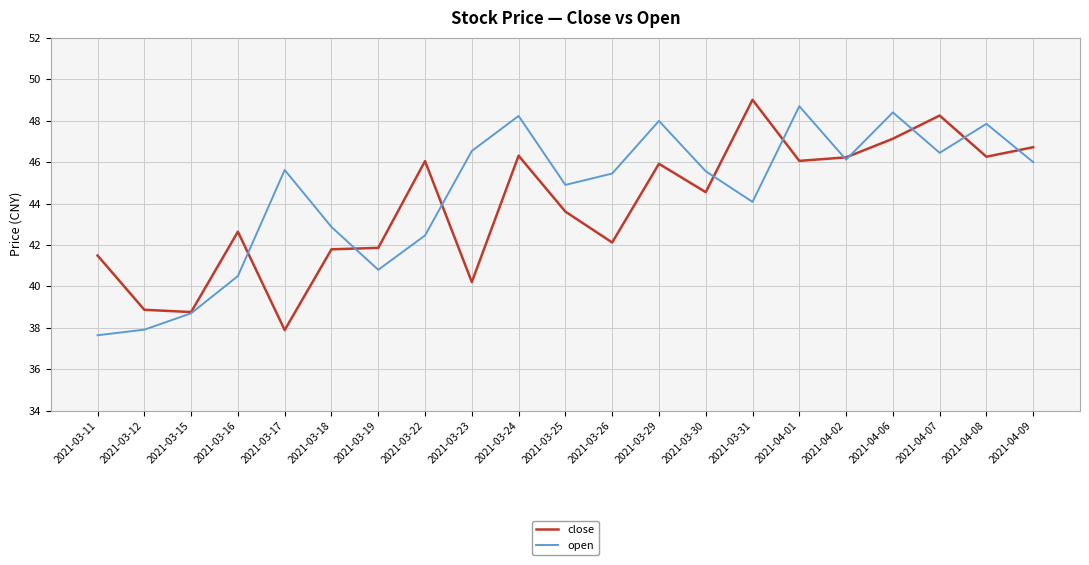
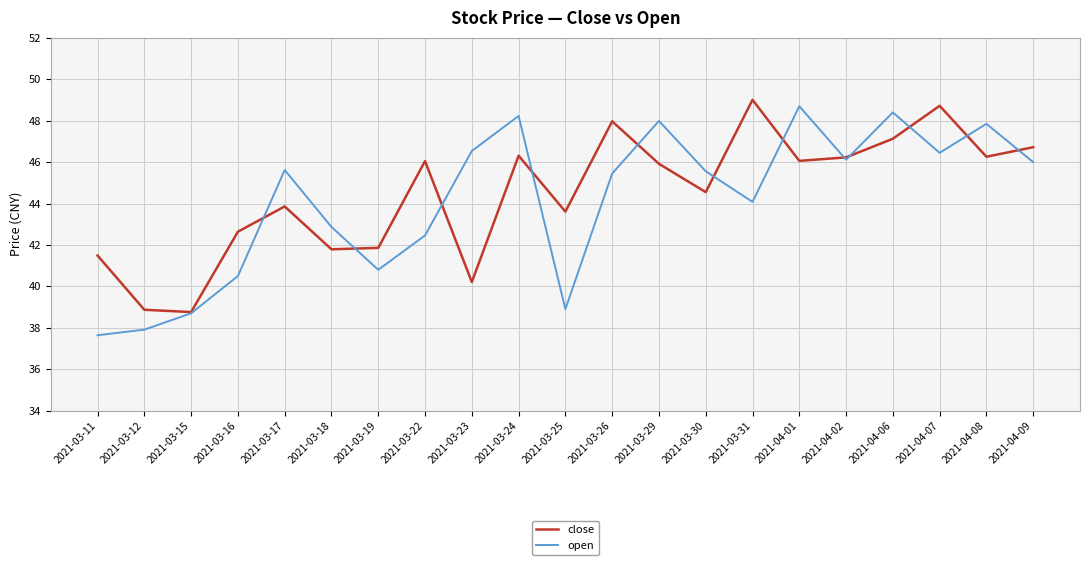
  {
    "close": {
      "2021-03-11": 41.5,
      "2021-03-12": 38.9,
      "2021-03-16": 42.6,
-     "2021-03-17": 37.9,
+     "2021-03-17": 43.9,
      "2021-03-18": 41.8,
      "2021-03-19": 41.9,
      "2021-03-22": 46.1,
      "2021-03-23": 40.2,
      "2021-03-24": 46.3,
      "2021-03-25": 43.6,
-     "2021-03-26": 42.1,
+     "2021-03-26": 48.0,
      "2021-03-29": 45.9,
      "2021-03-30": 44.6,
      "2021-03-31": 49.0,
      "2021-04-01": 46.1,
      "2021-04-06": 47.1,
-     "2021-04-07": 48.3,
+     "2021-04-07": 48.7,
      "2021-04-08": 46.3,
      "2021-04-09": 46.7
    },
    "open": {
      "2021-03-11": 37.6,
      "2021-03-12": 37.9,
      "2021-03-16": 40.5,
      "2021-03-17": 45.6,
      "2021-03-18": 42.9,
      "2021-03-19": 40.8,
      "2021-03-22": 42.5,
      "2021-03-23": 46.5,
      "2021-03-24": 48.2,
-     "2021-03-25": 44.9,
+     "2021-03-25": 38.9,
      "2021-03-26": 45.5,
      "2021-03-29": 48.0,
      "2021-03-30": 45.6,
      "2021-03-31": 44.1,
      "2021-04-01": 48.7,
      "2021-04-06": 48.4,
      "2021-04-07": 46.5,
      "2021-04-08": 47.9,
      "2021-04-09": 46.0
    }
  }
